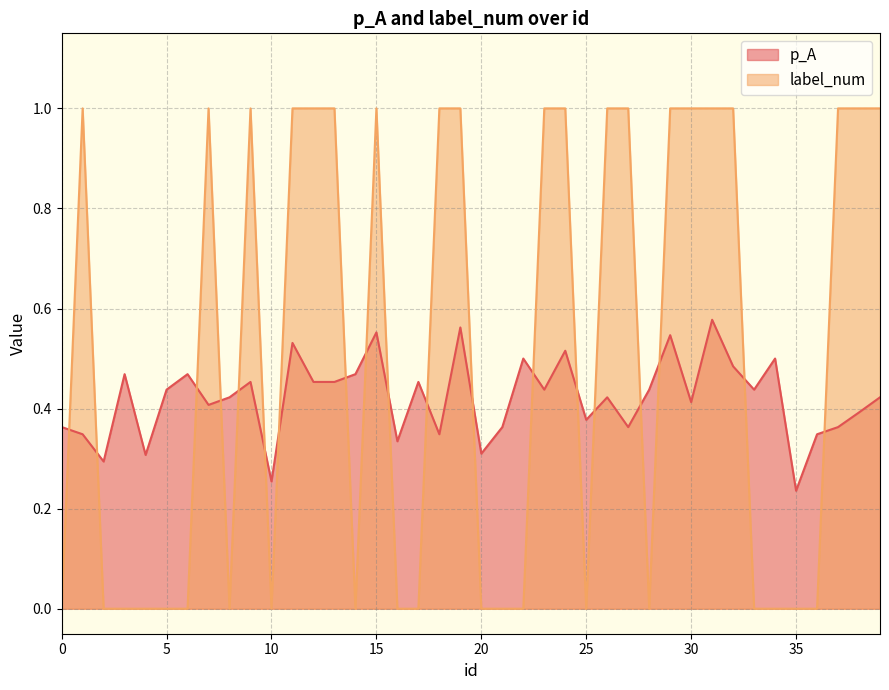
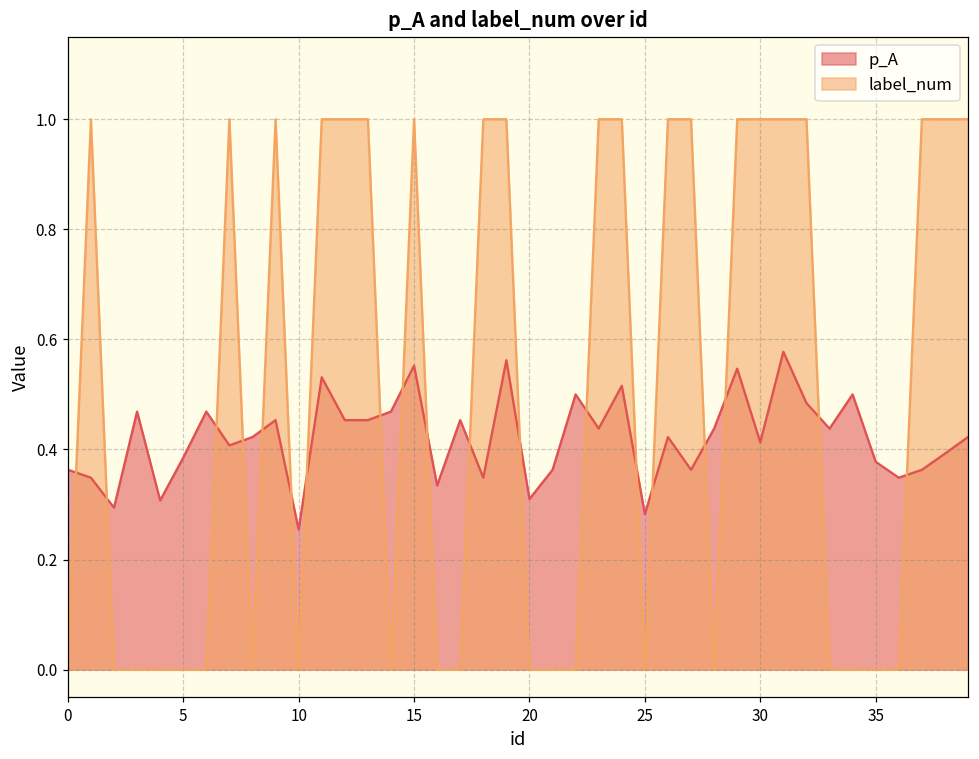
  {
    "p_A": {
      "0": 0.36,
-     "5": 0.44,
+     "5": 0.39,
      "10": 0.25,
      "15": 0.55,
      "20": 0.31,
-     "25": 0.38,
+     "25": 0.28,
      "30": 0.41,
-     "35": 0.24
+     "35": 0.38
    },
    "label_num": {
      "0": 0.00,
      "5": 0.00,
      "10": 0.00,
      "15": 1.00,
      "20": 0.00,
      "25": 0.00,
      "30": 1.00,
      "35": 0.00
    }
  }
